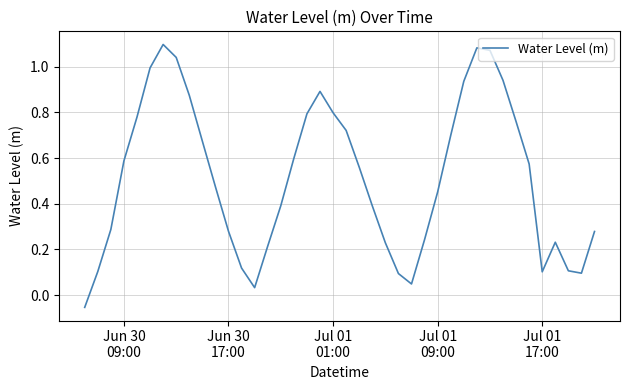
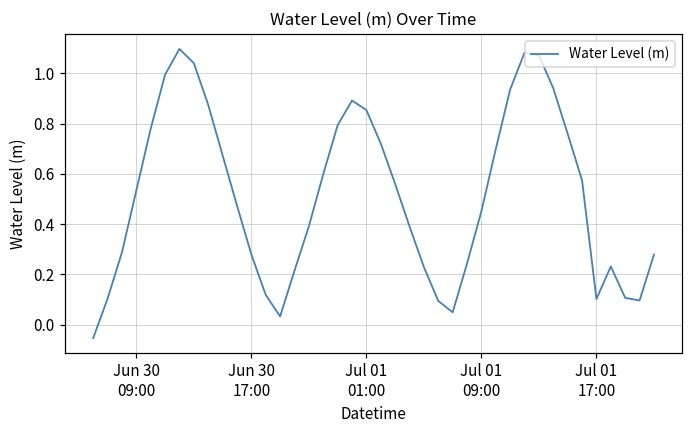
  {
-   "Jun 30 09:00": 0.59,
+   "Jun 30 09:00": 0.53,
    "Jun 30 17:00": 0.28,
-   "Jul 01 01:00": 0.80,
+   "Jul 01 01:00": 0.85,
    "Jul 01 09:00": 0.45,
    "Jul 01 17:00": 0.10
  }
